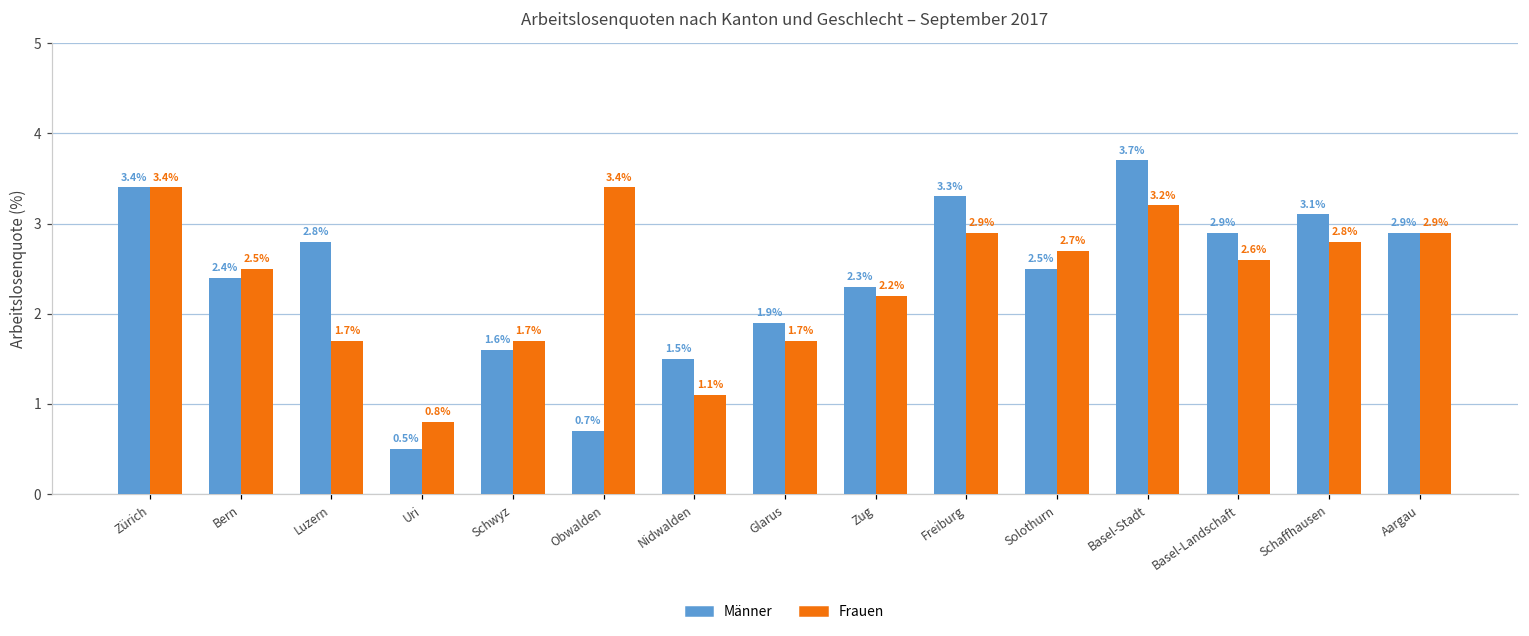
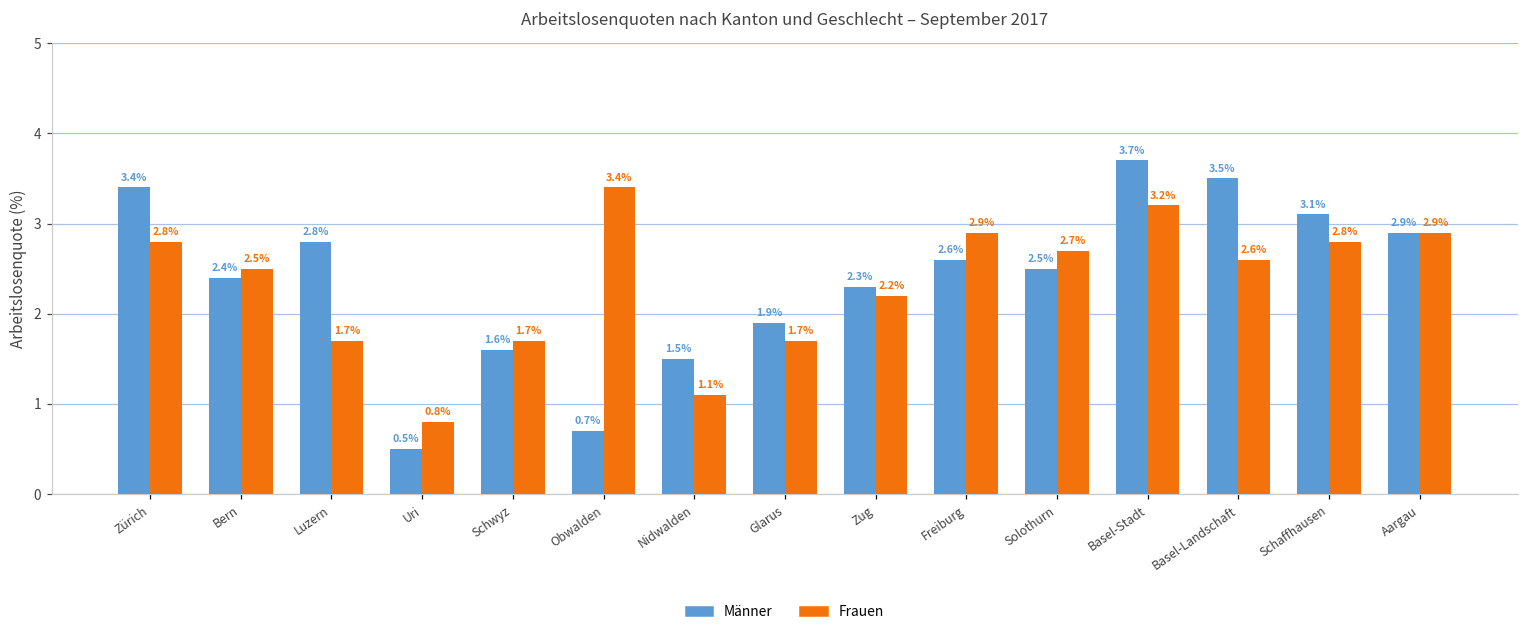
  {
    "Männer": {
      "Zürich": "3.4%",
      "Bern": "2.4%",
      "Luzern": "2.8%",
      "Uri": "0.5%",
      "Schwyz": "1.6%",
      "Obwalden": "0.7%",
      "Nidwalden": "1.5%",
      "Glarus": "1.9%",
      "Zug": "2.3%",
-     "Freiburg": "3.3%",
+     "Freiburg": "2.6%",
      "Solothurn": "2.5%",
      "Basel-Stadt": "3.7%",
-     "Basel-Landschaft": "2.9%",
+     "Basel-Landschaft": "3.5%",
      "Schaffhausen": "3.1%",
      "Aargau": "2.9%"
    },
    "Frauen": {
-     "Zürich": "3.4%",
+     "Zürich": "2.8%",
      "Bern": "2.5%",
      "Luzern": "1.7%",
      "Uri": "0.8%",
      "Schwyz": "1.7%",
      "Obwalden": "3.4%",
      "Nidwalden": "1.1%",
      "Glarus": "1.7%",
      "Zug": "2.2%",
      "Freiburg": "2.9%",
      "Solothurn": "2.7%",
      "Basel-Stadt": "3.2%",
      "Basel-Landschaft": "2.6%",
      "Schaffhausen": "2.8%",
      "Aargau": "2.9%"
    }
  }
